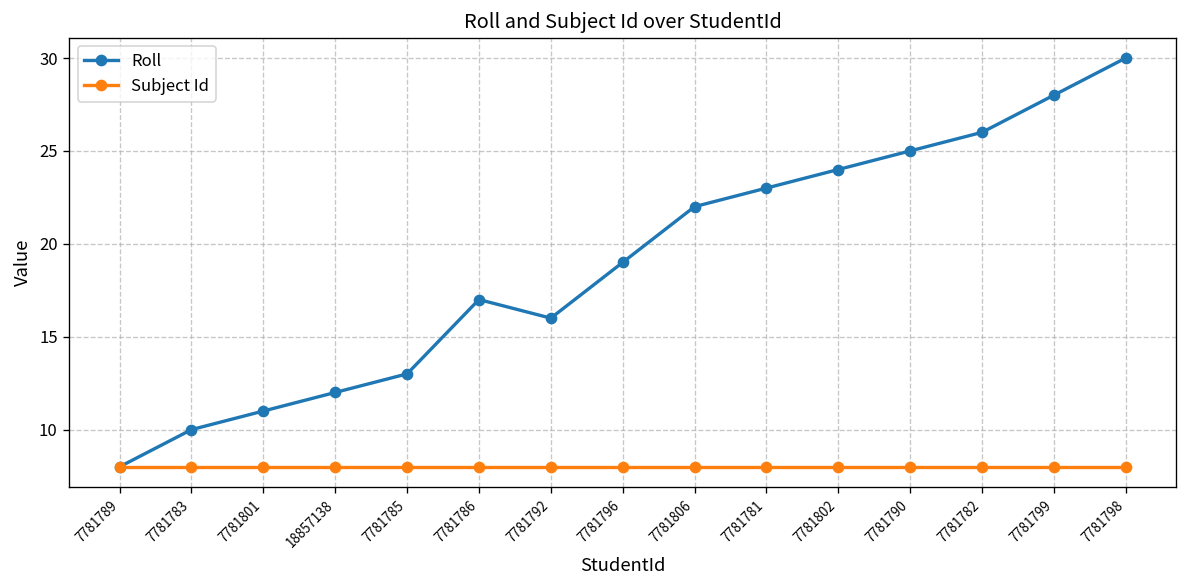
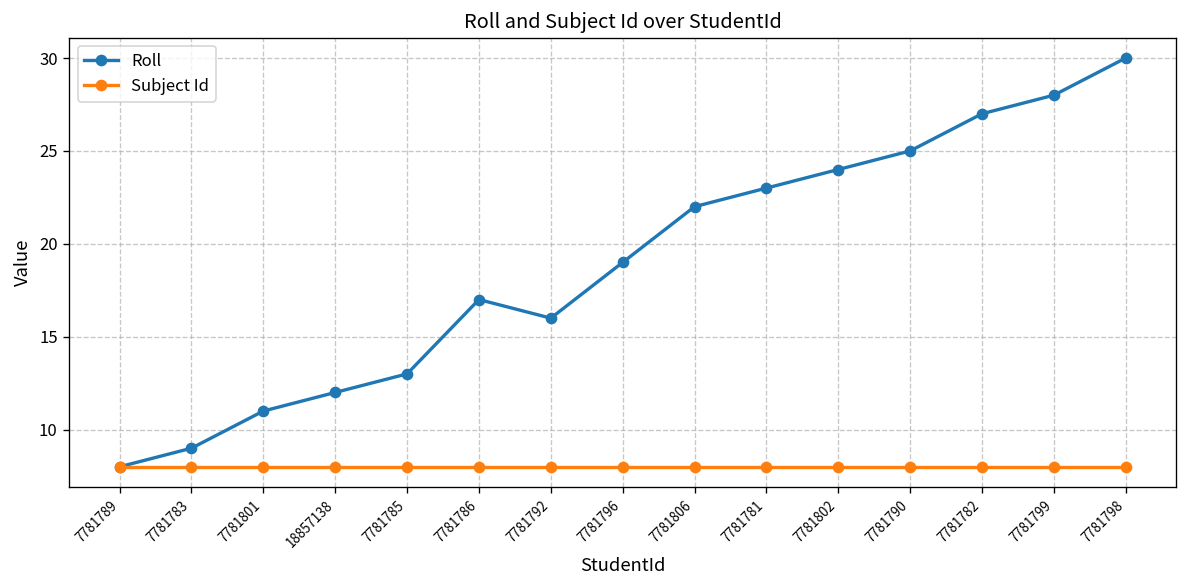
  {
    "Roll": {
-     "7781783": 10,
+     "7781783": 9,
      "7781801": 11,
      "18857138": 12,
      "7781785": 13,
      "7781786": 17,
      "7781792": 16,
      "7781796": 19,
      "7781806": 22,
      "7781781": 23,
      "7781802": 24,
      "7781790": 25,
-     "7781782": 26,
+     "7781782": 27,
      "7781799": 28,
      "7781798": 30
    },
    "Subject Id": {
      "7781783": 8,
      "7781801": 8,
      "18857138": 8,
      "7781785": 8,
      "7781786": 8,
      "7781792": 8,
      "7781796": 8,
      "7781806": 8,
      "7781781": 8,
      "7781802": 8,
      "7781790": 8,
      "7781782": 8,
      "7781799": 8,
      "7781798": 8
    }
  }
